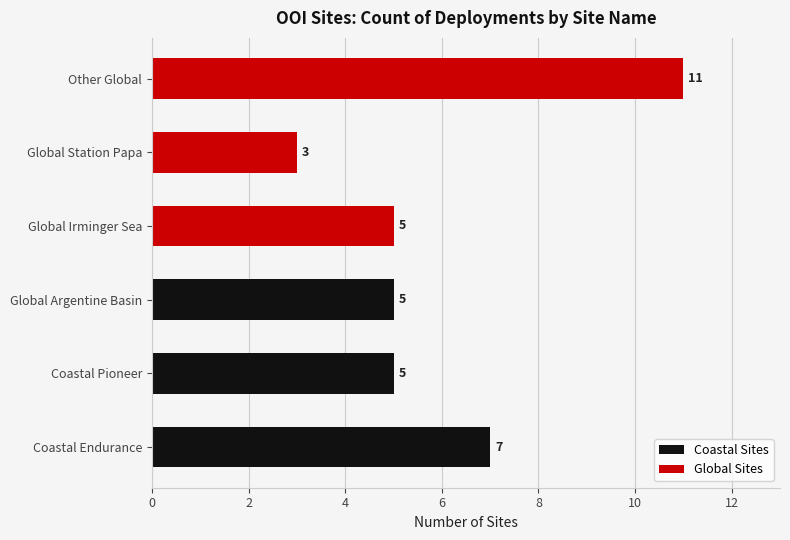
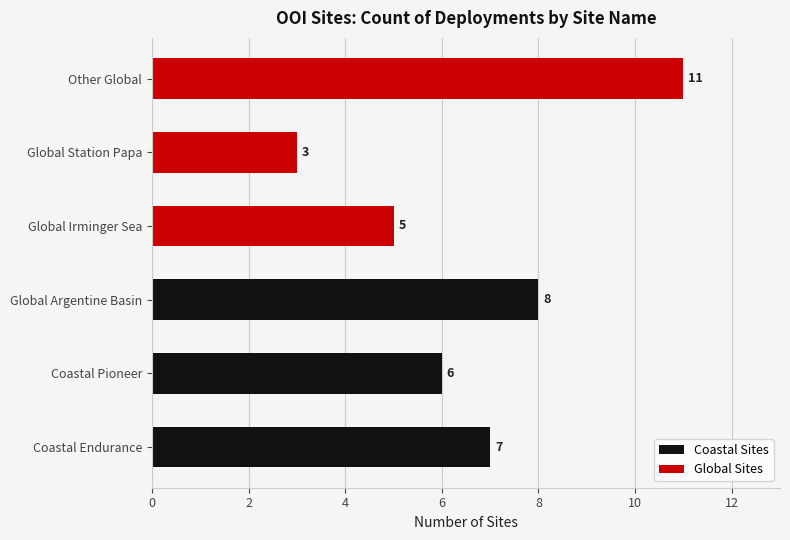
  {
    "Other Global": 11,
    "Global Station Papa": 3,
    "Global Irminger Sea": 5,
-   "Global Argentine Basin": 5,
-   "Coastal Pioneer": 5,
+   "Global Argentine Basin": 8,
+   "Coastal Pioneer": 6,
    "Coastal Endurance": 7
  }
